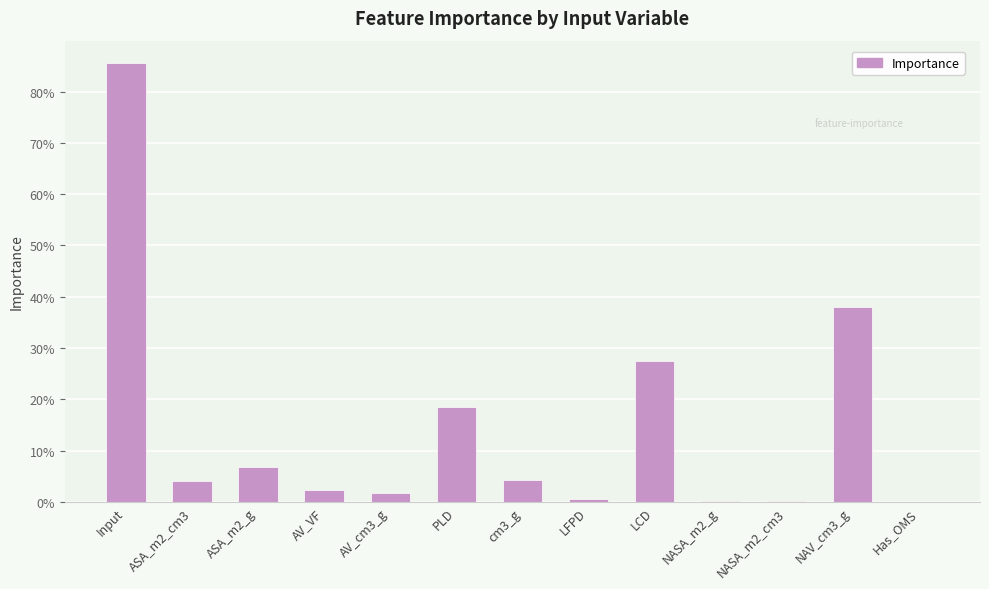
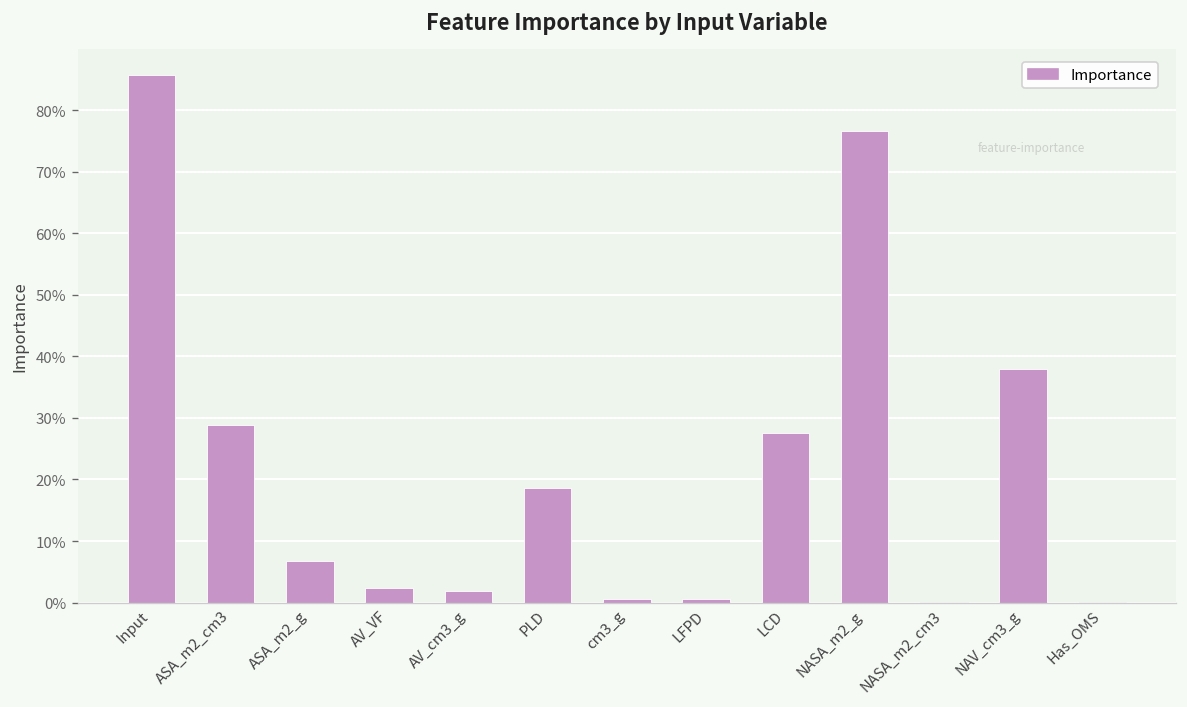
  {
    "Input": "86%",
-   "ASA_m2_cm3": "4%",
+   "ASA_m2_cm3": "29%",
    "ASA_m2_g": "7%",
    "AV_VF": "2%",
    "AV_cm3_g": "2%",
    "PLD": "19%",
-   "cm3_g": "4%",
+   "cm3_g": "1%",
    "LFPD": "1%",
    "LCD": "28%",
-   "NASA_m2_g": "0%",
+   "NASA_m2_g": "77%",
    "NAV_cm3_g": "38%"
  }
